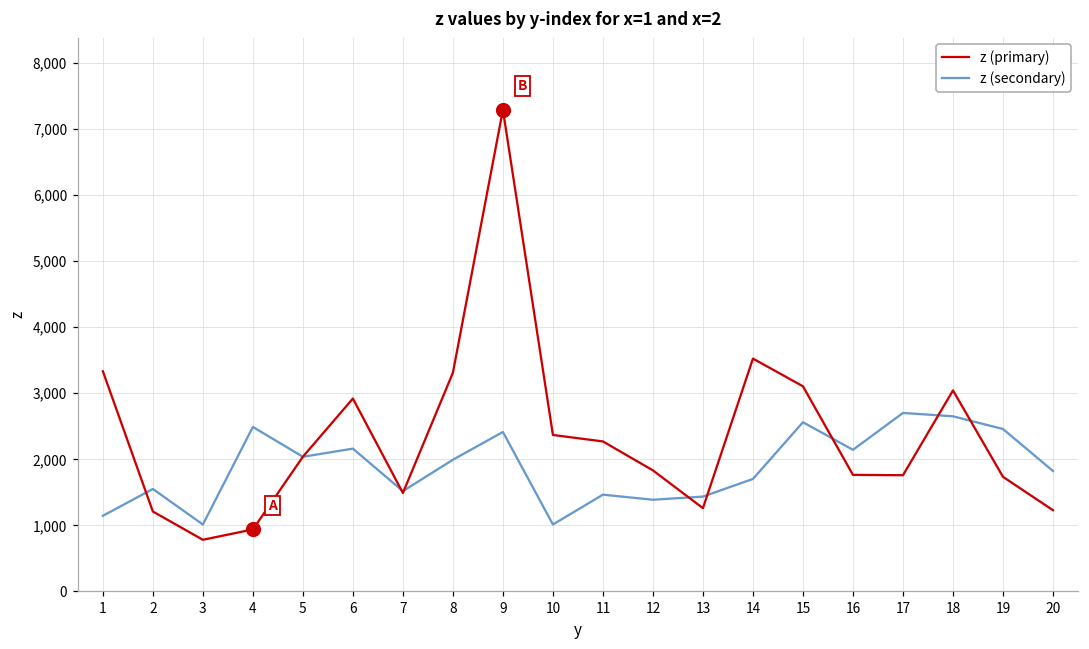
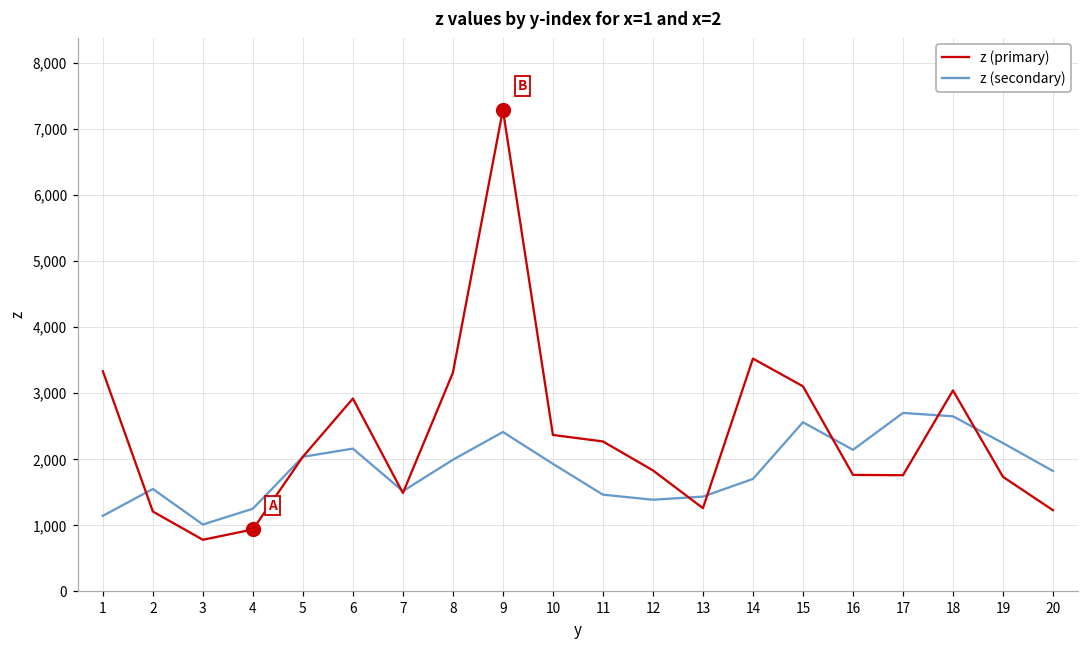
  {
    "z (secondary)": {
      "1": "1,100",
      "2": "1,600",
      "3": "1,000",
-     "4": "2,500",
+     "4": "1,300",
      "6": "2,200",
      "8": "2,000",
      "9": "2,400",
-     "10": "1,000",
+     "10": "1,900",
      "11": "1,500",
      "12": "1,400",
      "13": "1,400",
      "14": "1,700",
      "15": "2,600",
      "16": "2,100",
      "17": "2,700",
      "18": "2,700",
-     "19": "2,500",
+     "19": "2,200",
      "20": "1,800"
    }
  }
